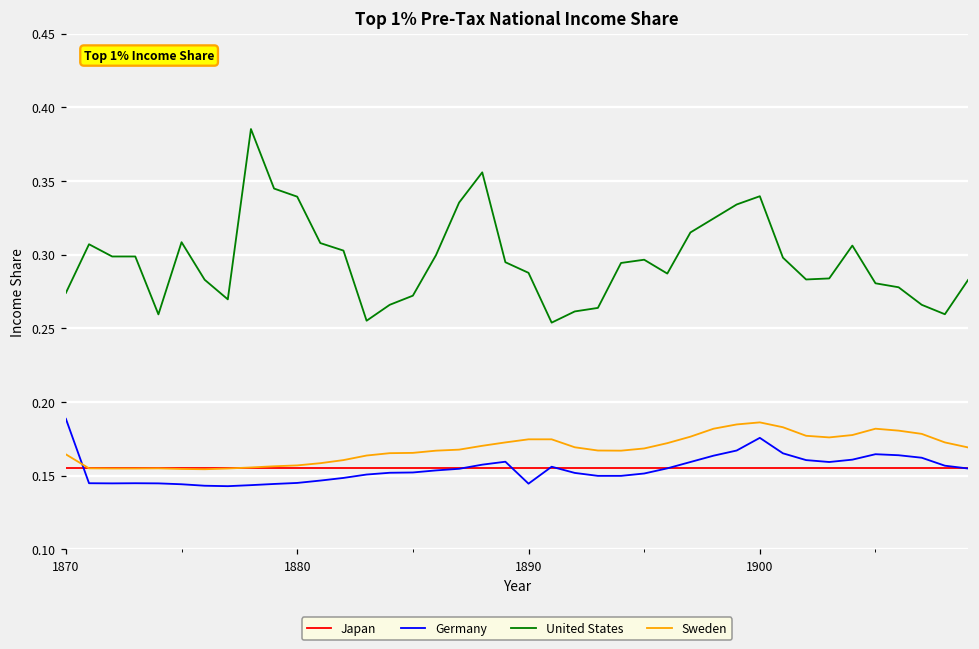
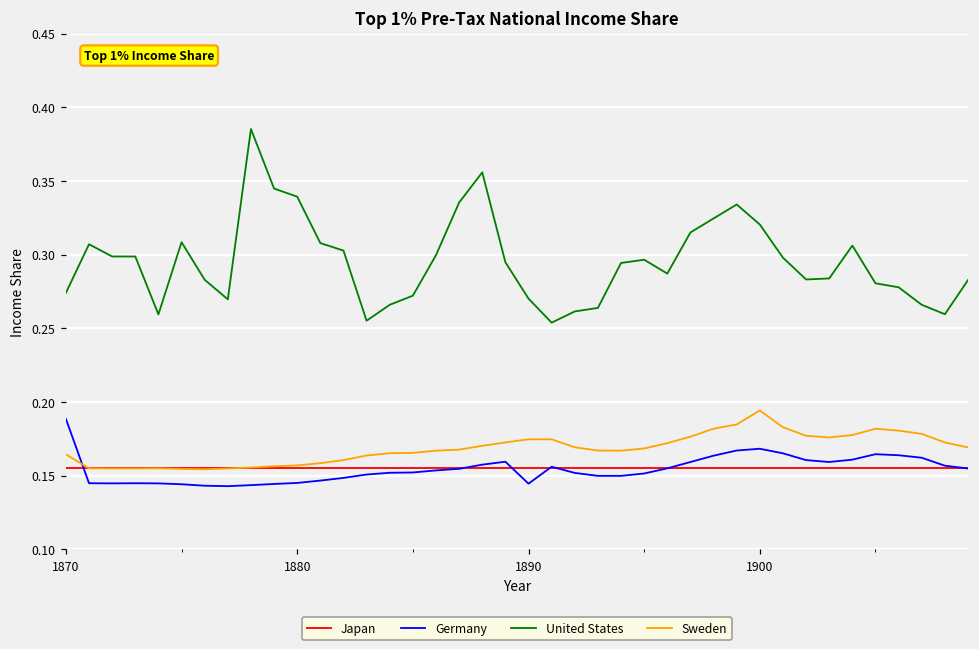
  {
    "Japan": {
      "1870": 0.155,
      "1880": 0.155,
      "1890": 0.155,
      "1900": 0.155
    },
    "Germany": {
      "1870": 0.189,
      "1880": 0.145,
      "1890": 0.145,
-     "1900": 0.176
+     "1900": 0.168
    },
    "United States": {
      "1870": 0.274,
      "1880": 0.339,
-     "1890": 0.288,
-     "1900": 0.340
+     "1890": 0.270,
+     "1900": 0.320
    },
    "Sweden": {
      "1870": 0.164,
      "1880": 0.157,
      "1890": 0.175,
-     "1900": 0.186
+     "1900": 0.194
    }
  }
